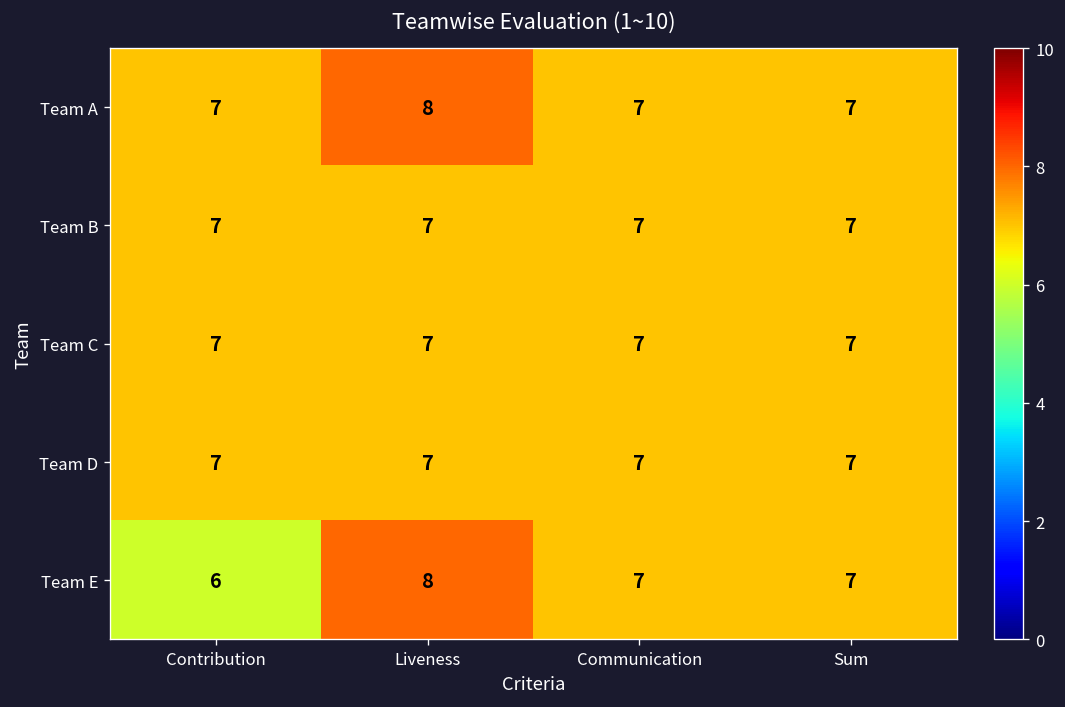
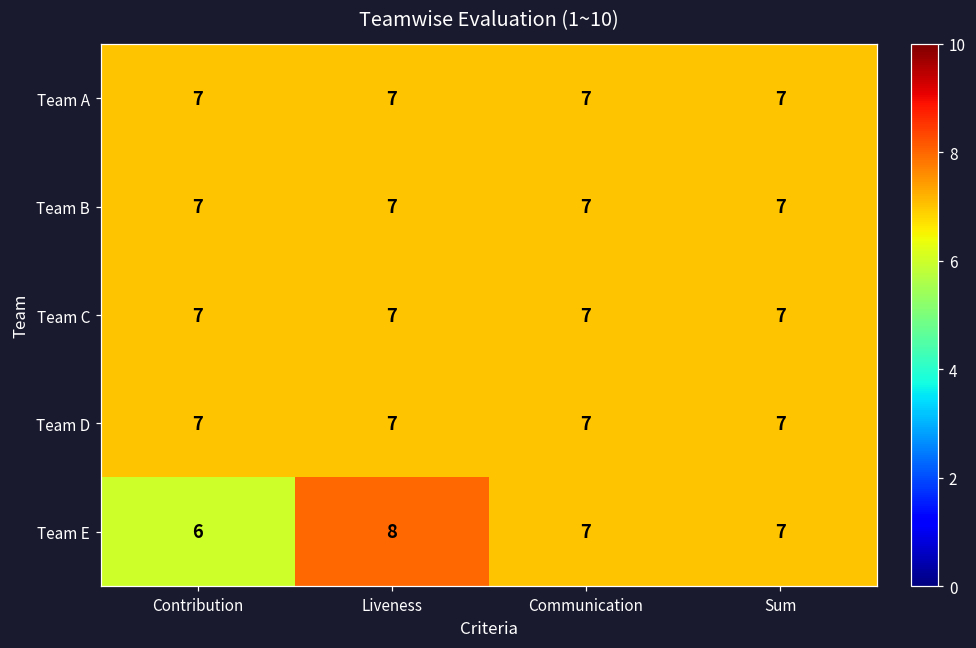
  {
    "Team A": {
      "Contribution": 7,
-     "Liveness": 8,
+     "Liveness": 7,
      "Communication": 7,
      "Sum": 7
    },
    "Team B": {
      "Contribution": 7,
      "Liveness": 7,
      "Communication": 7,
      "Sum": 7
    },
    "Team C": {
      "Contribution": 7,
      "Liveness": 7,
      "Communication": 7,
      "Sum": 7
    },
    "Team D": {
      "Contribution": 7,
      "Liveness": 7,
      "Communication": 7,
      "Sum": 7
    },
    "Team E": {
      "Contribution": 6,
      "Liveness": 8,
      "Communication": 7,
      "Sum": 7
    }
  }
